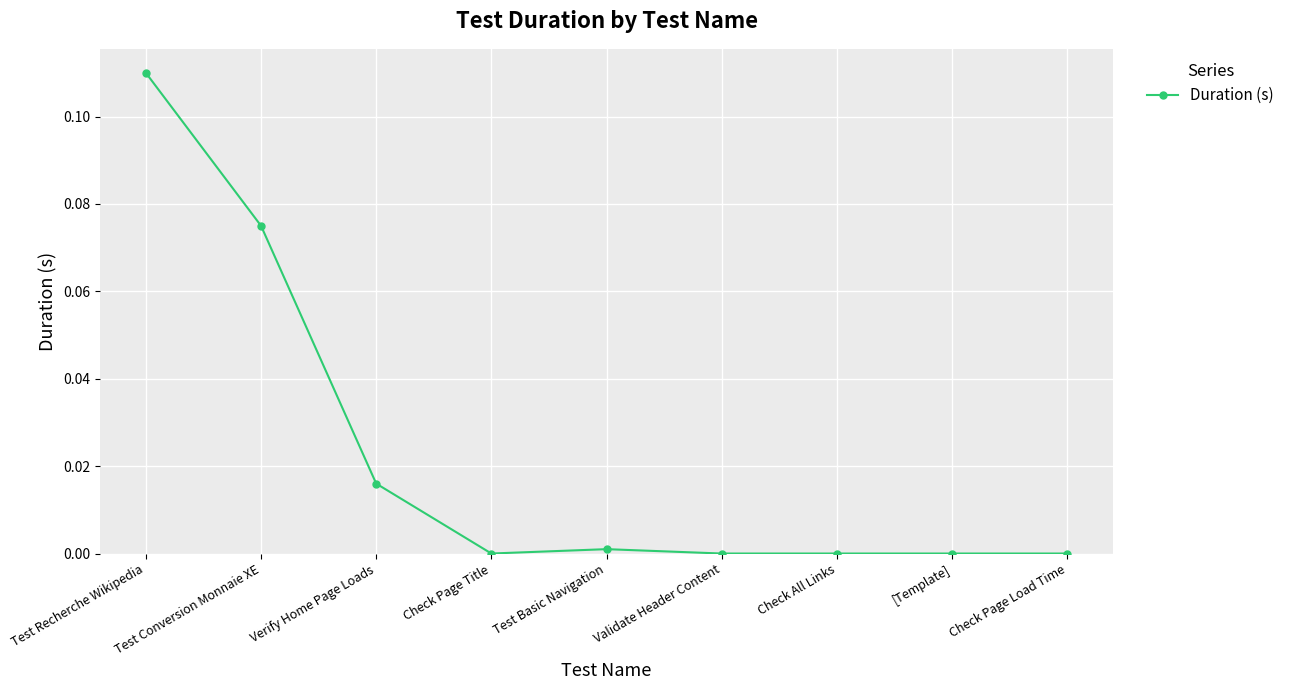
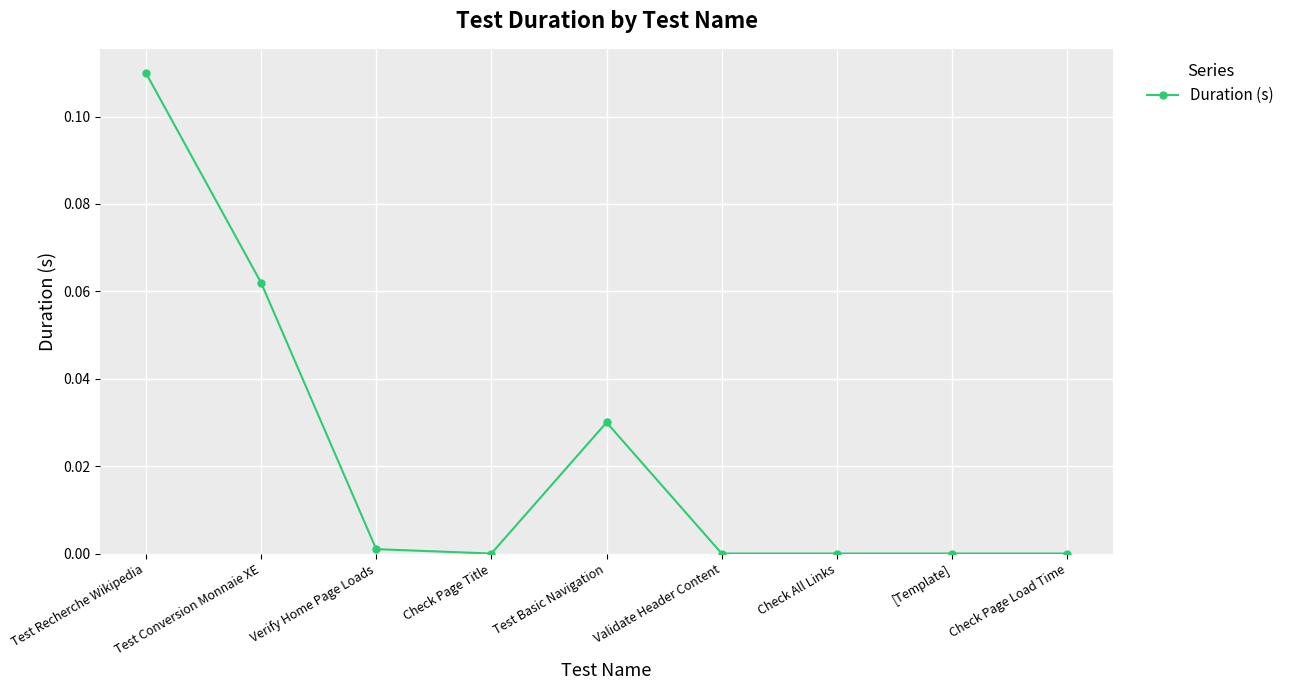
  {
    "Test Recherche Wikipedia": 0.110,
-   "Test Conversion Monnaie XE": 0.075,
-   "Verify Home Page Loads": 0.016,
+   "Test Conversion Monnaie XE": 0.062,
+   "Verify Home Page Loads": 0.001,
    "Check Page Title": 0.000,
-   "Test Basic Navigation": 0.001,
+   "Test Basic Navigation": 0.030,
    "Validate Header Content": 0.000,
    "Check All Links": 0.000,
    "[Template]": 0.000,
    "Check Page Load Time": 0.000
  }
